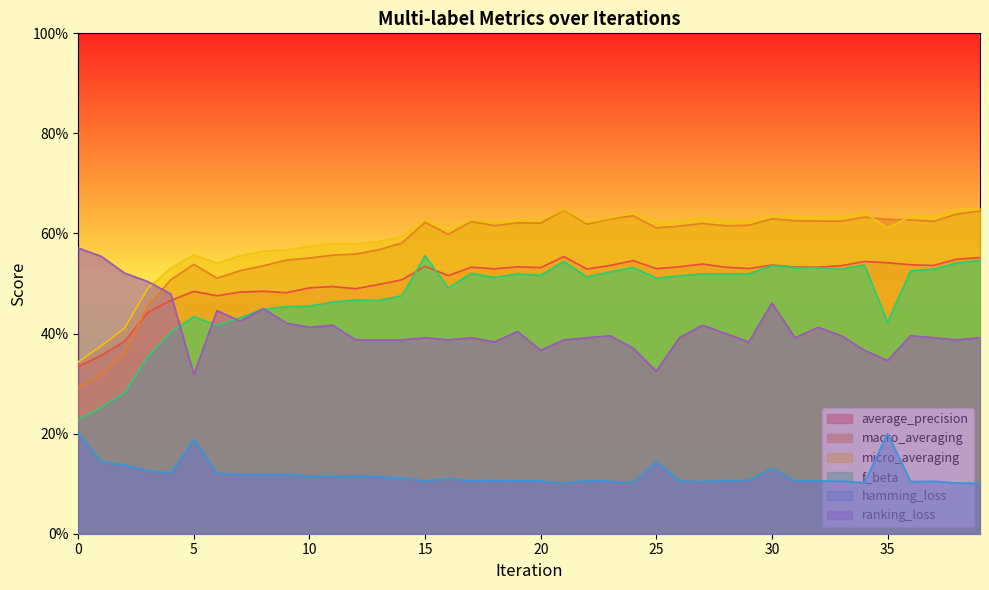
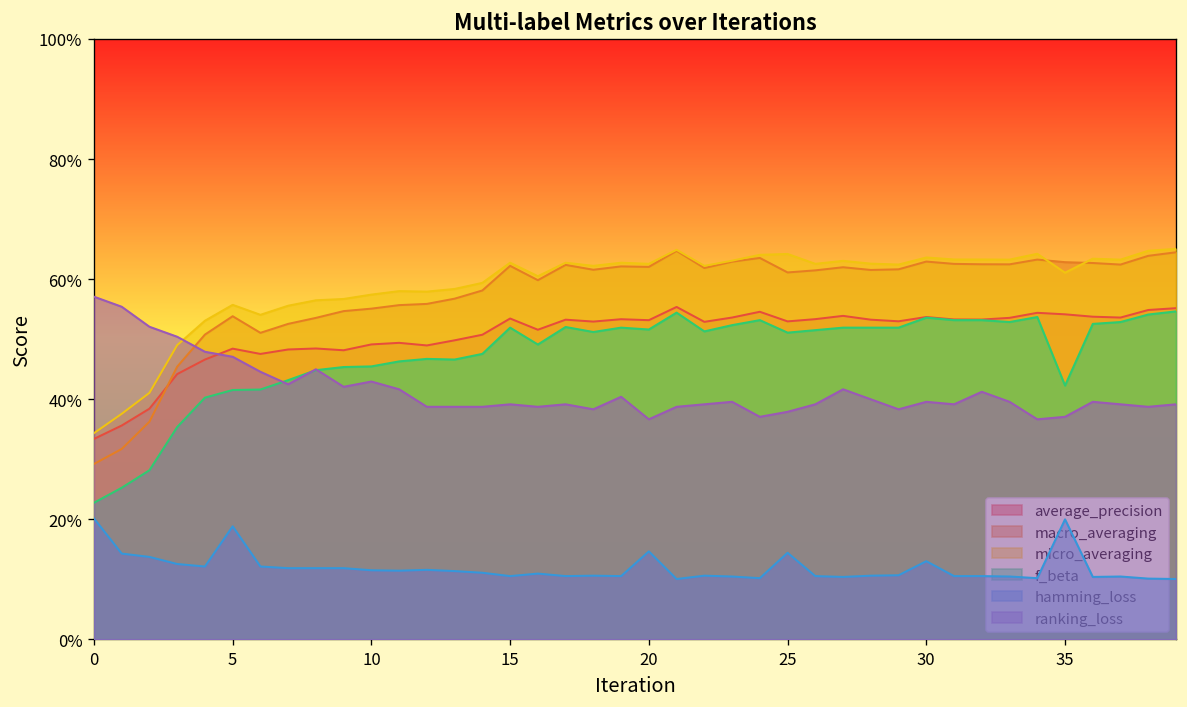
  {
    "micro_averaging": {
      "0": "34%",
      "5": "56%",
      "10": "57%",
      "15": "63%",
-     "25": "62%",
+     "25": "64%",
      "30": "64%",
      "35": "61%"
    },
    "f_beta": {
      "0": "23%",
-     "5": "43%",
+     "5": "42%",
      "10": "45%",
-     "15": "56%",
+     "15": "52%",
      "20": "52%",
      "25": "51%",
      "35": "42%"
    },
    "hamming_loss": {
      "0": "20%",
      "5": "19%",
      "10": "12%",
      "15": "11%",
-     "20": "11%",
+     "20": "15%",
      "25": "14%",
      "30": "13%"
    },
    "ranking_loss": {
      "0": "57%",
-     "5": "32%",
-     "10": "41%",
+     "5": "47%",
+     "10": "43%",
      "15": "39%",
      "20": "37%",
-     "25": "32%",
-     "30": "46%",
-     "35": "35%"
+     "25": "38%",
+     "30": "40%",
+     "35": "37%"
    }
  }
